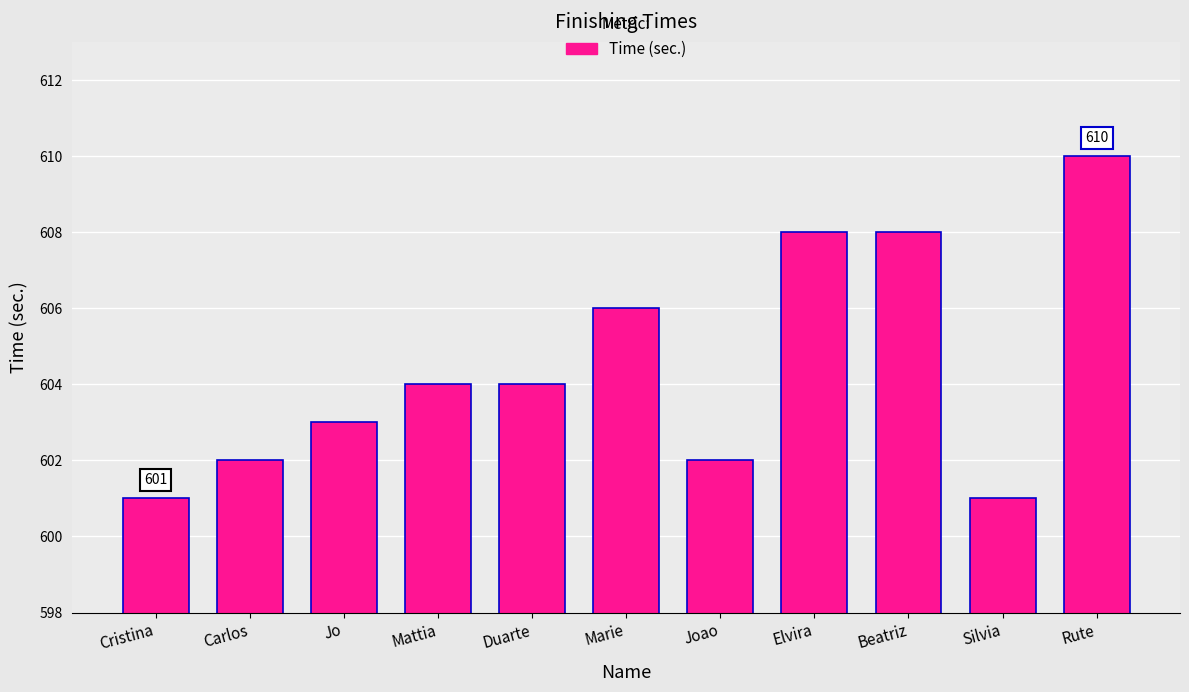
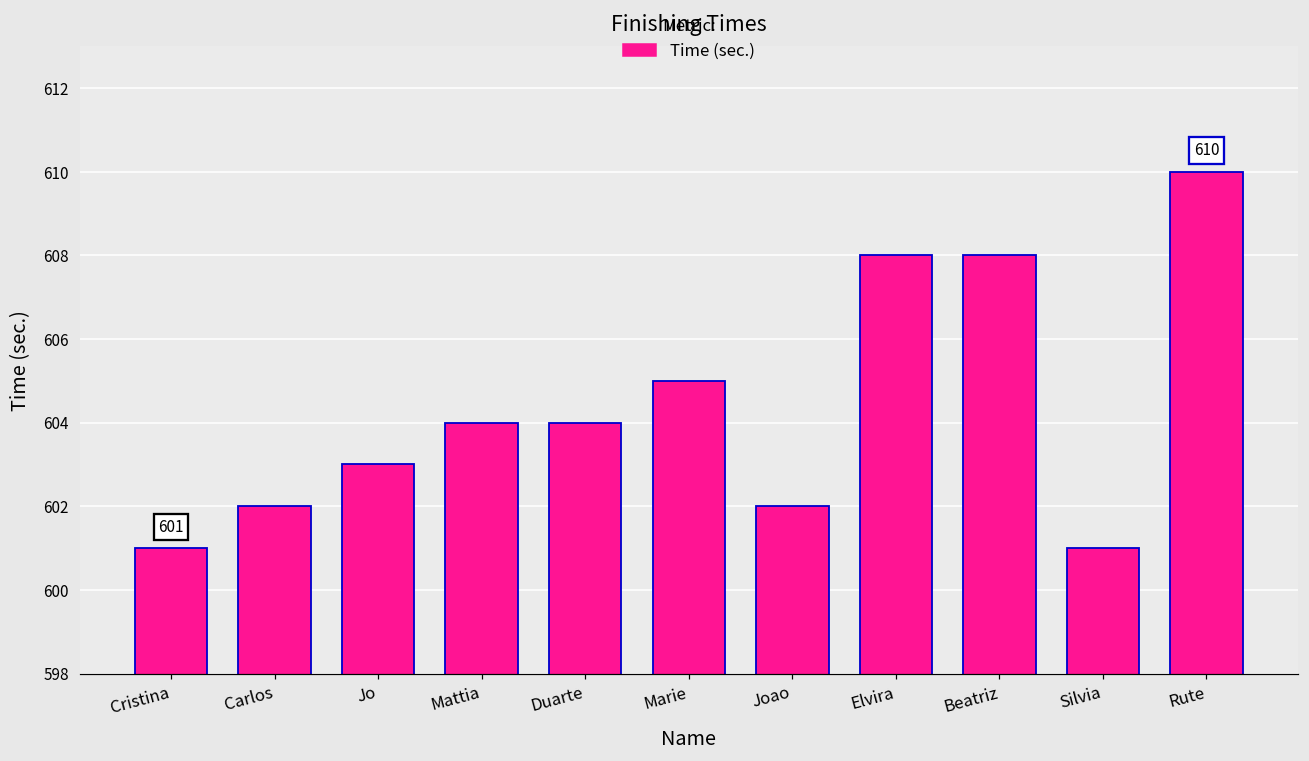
  {
    "Carlos": 602,
    "Jo": 603,
    "Mattia": 604,
    "Duarte": 604,
-   "Marie": 606,
+   "Marie": 605,
    "Joao": 602,
    "Elvira": 608,
    "Beatriz": 608,
    "Silvia": 601
  }
